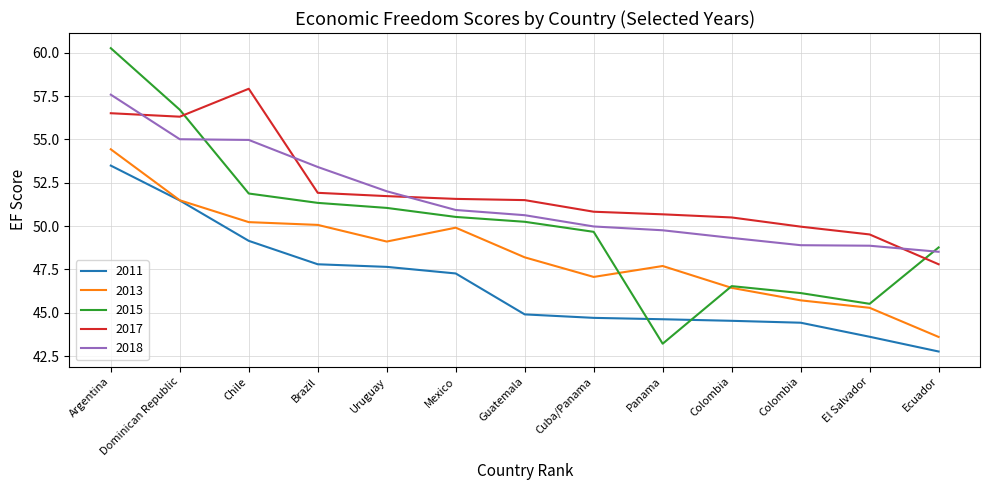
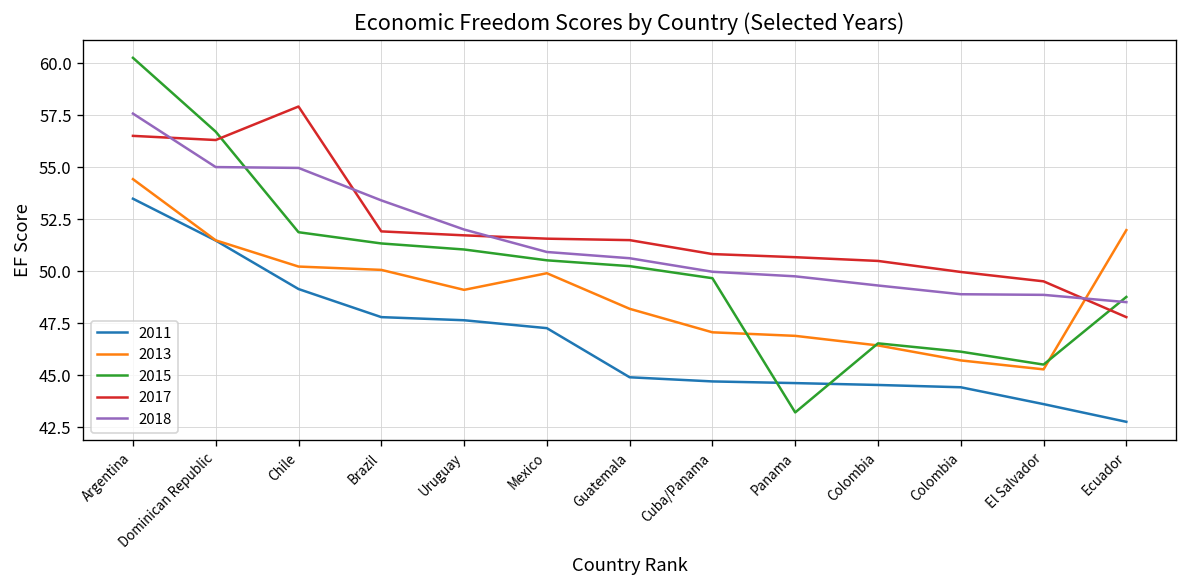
  {
    "2011": {
      "Argentina": 53.5,
      "Chile": 49.2,
      "Brazil": 47.8,
      "Uruguay": 47.7,
      "Mexico": 47.3,
      "Guatemala": 44.9,
      "Cuba/Panama": 44.7,
      "Panama": 44.6,
      "El Salvador": 43.6,
      "Ecuador": 42.8
    },
    "2013": {
      "Argentina": 54.4,
      "Chile": 50.2,
      "Brazil": 50.1,
      "Uruguay": 49.1,
      "Mexico": 49.9,
      "Guatemala": 48.2,
      "Cuba/Panama": 47.1,
-     "Panama": 47.7,
+     "Panama": 46.9,
      "El Salvador": 45.3,
-     "Ecuador": 43.6
+     "Ecuador": 52.0
    },
    "2015": {
      "Argentina": 60.3,
      "Dominican Republic": 56.7,
      "Chile": 51.9,
      "Brazil": 51.3,
      "Uruguay": 51.1,
      "Mexico": 50.5,
      "Guatemala": 50.3,
      "Cuba/Panama": 49.7,
      "Panama": 43.2,
      "El Salvador": 45.5,
      "Ecuador": 48.8
    },
    "2017": {
      "Argentina": 56.5,
      "Dominican Republic": 56.3,
      "Chile": 57.9,
      "Brazil": 51.9,
      "Uruguay": 51.7,
      "Mexico": 51.6,
      "Guatemala": 51.5,
      "Cuba/Panama": 50.8,
      "Panama": 50.7,
      "El Salvador": 49.5,
      "Ecuador": 47.8
    },
    "2018": {
      "Argentina": 57.6,
      "Dominican Republic": 55.0,
      "Chile": 55.0,
      "Brazil": 53.4,
      "Uruguay": 52.0,
      "Mexico": 50.9,
      "Guatemala": 50.6,
      "Cuba/Panama": 50.0,
      "Panama": 49.8,
      "El Salvador": 48.9,
      "Ecuador": 48.5
    }
  }
